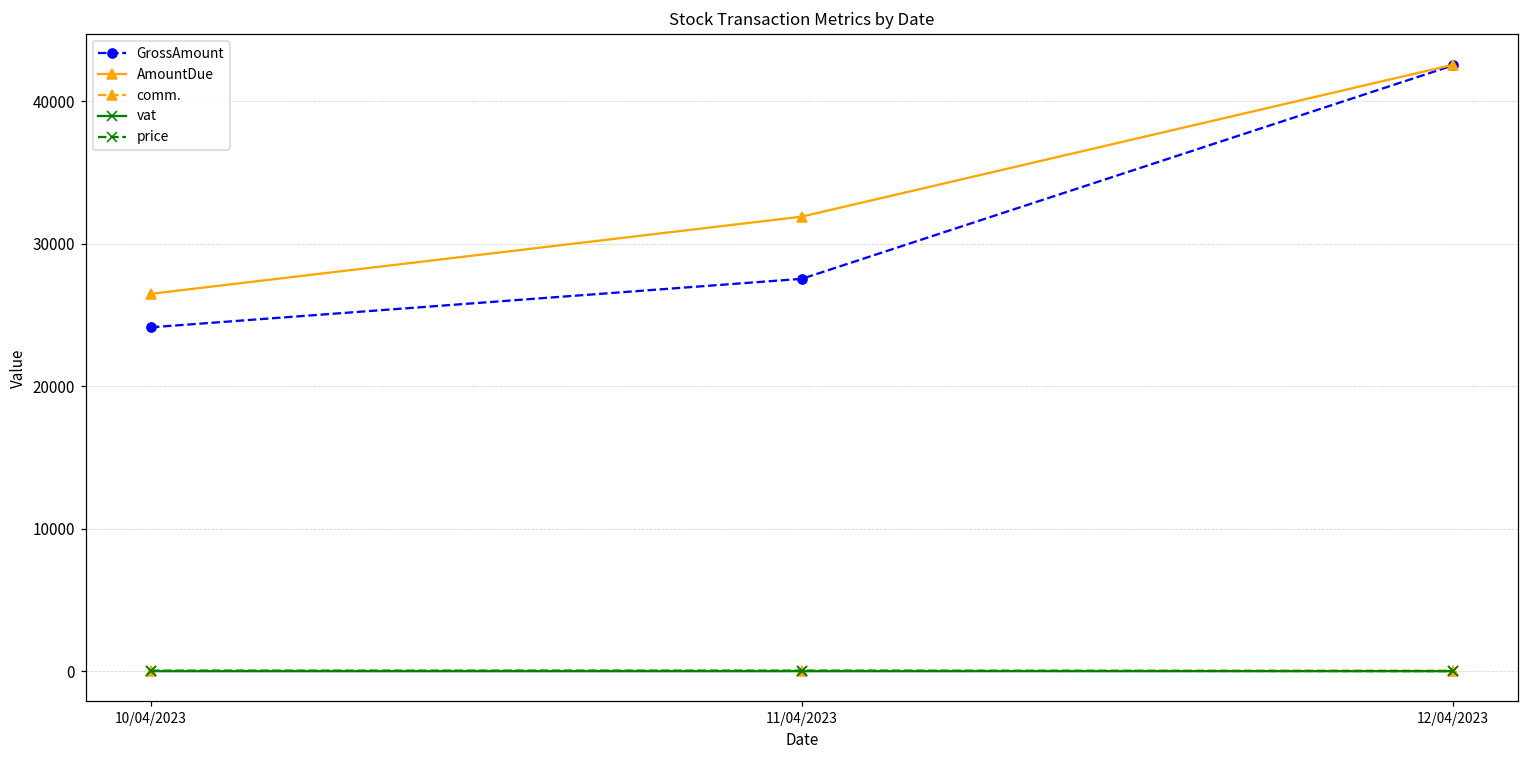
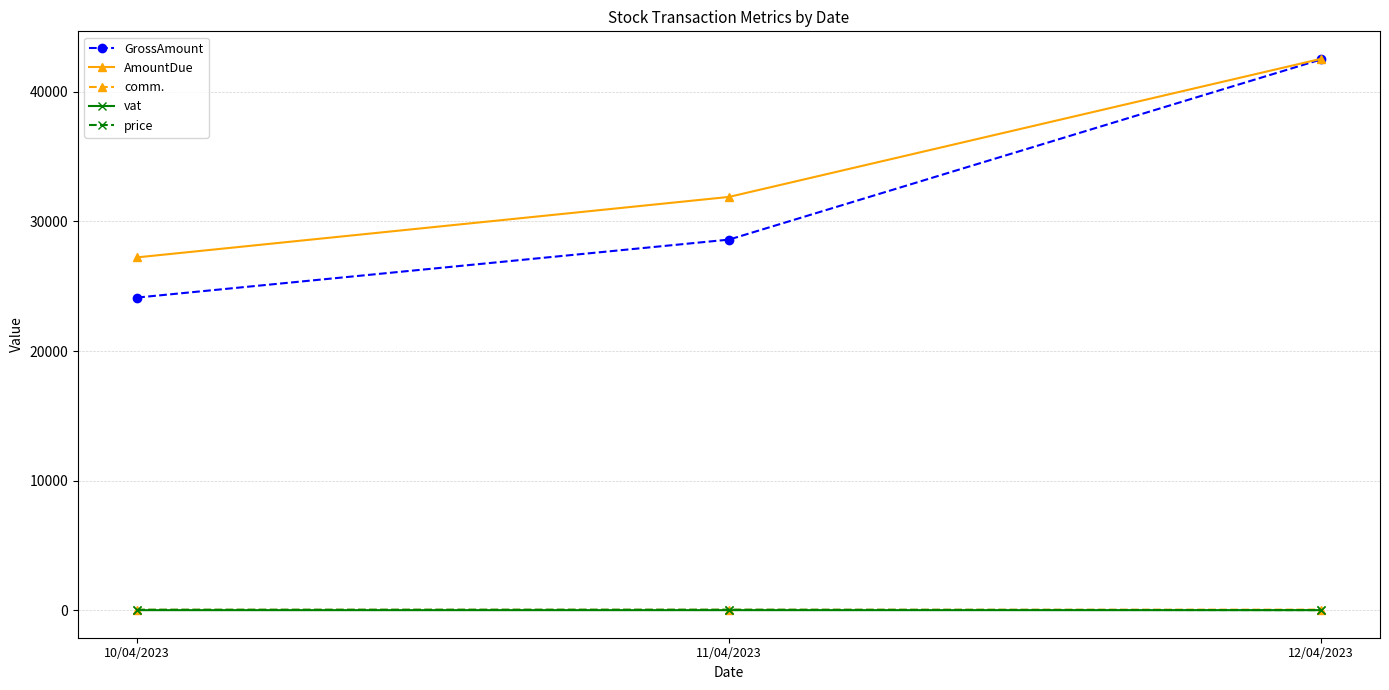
  {
    "GrossAmount": {
      "10/04/2023": 24100,
-     "11/04/2023": 27500
+     "11/04/2023": 28600
    },
    "AmountDue": {
-     "10/04/2023": 26500,
+     "10/04/2023": 27200,
      "11/04/2023": 31900
    },
    "price": {
      "10/04/2023": 0,
      "11/04/2023": 0,
      "12/04/2023": 0
    }
  }
